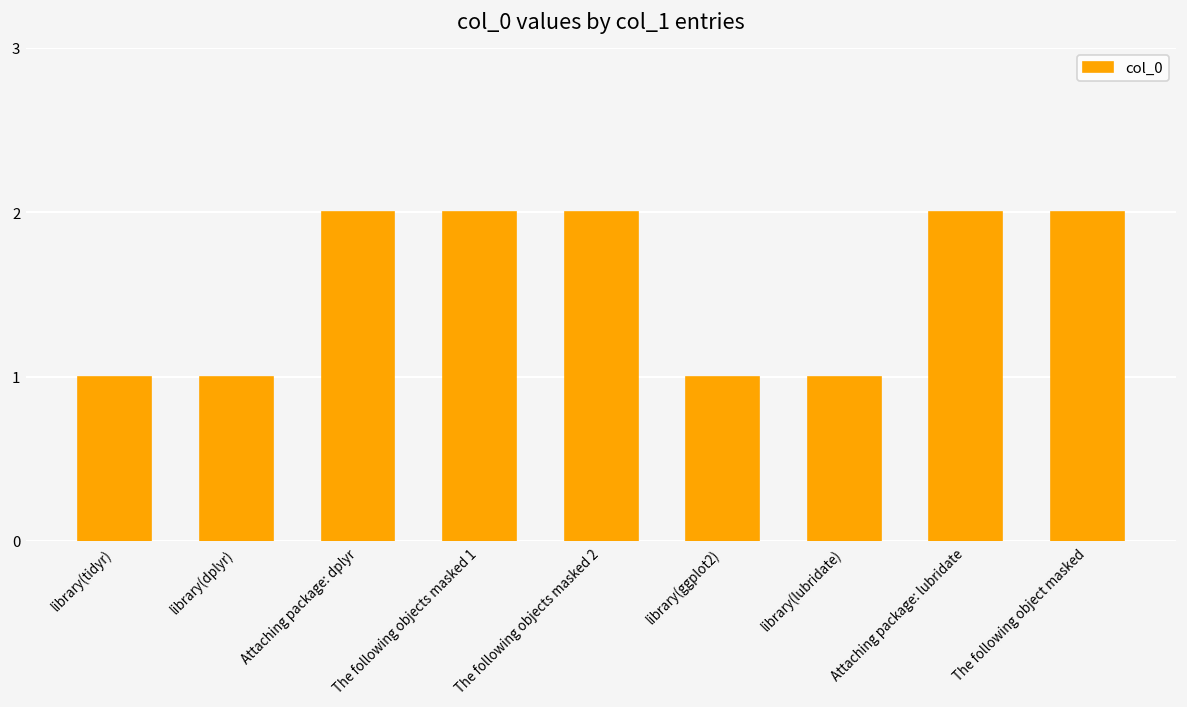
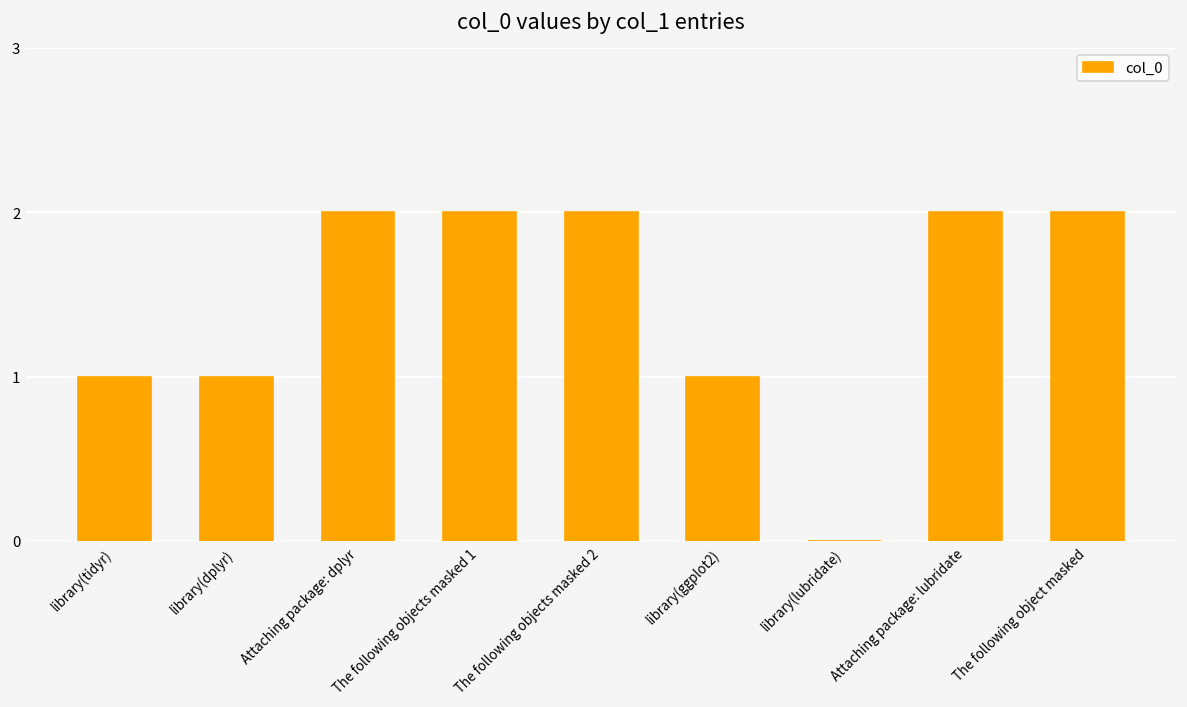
  {
    "library(tidyr)": 1,
    "library(dplyr)": 1,
    "Attaching package: dplyr": 2,
    "The following objects masked 1": 2,
    "The following objects masked 2": 2,
    "library(ggplot2)": 1,
-   "library(lubridate)": 1,
+   "library(lubridate)": 0,
    "Attaching package: lubridate": 2,
    "The following object masked": 2
  }
